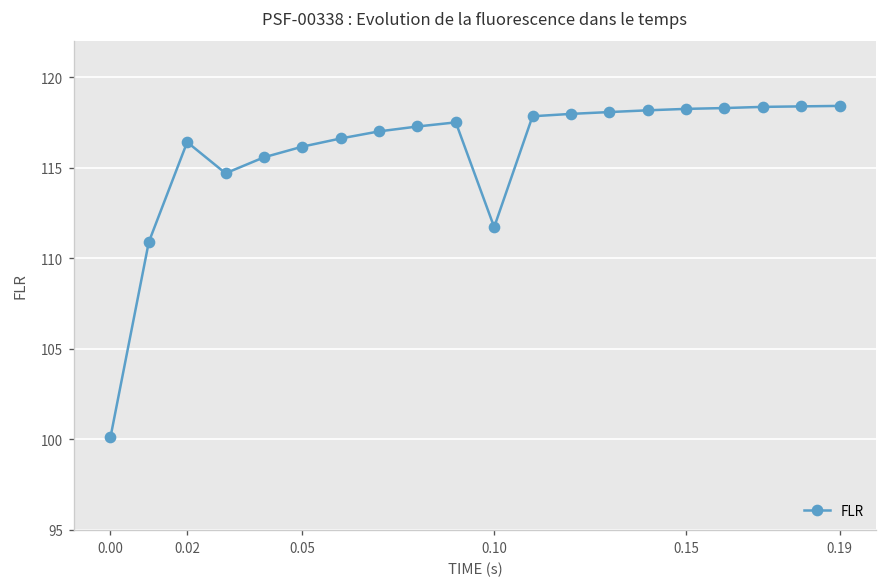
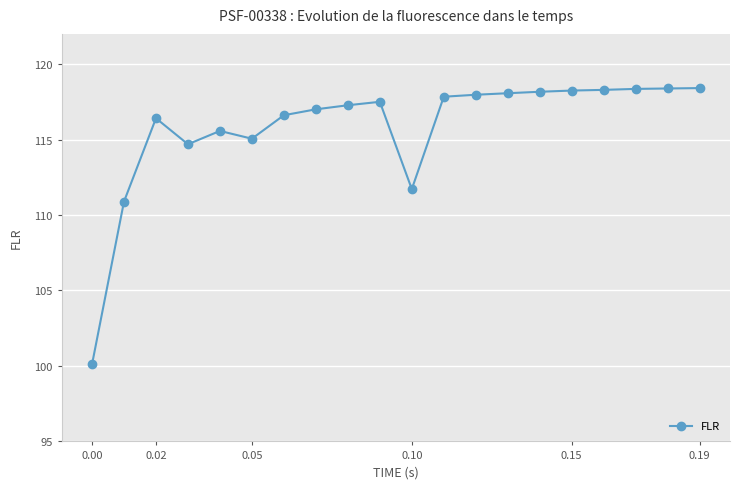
  {
    "0.00": 100.1,
    "0.02": 116.4,
-   "0.05": 116.2,
+   "0.05": 115.1,
    "0.10": 111.7,
    "0.15": 118.2,
    "0.19": 118.4
  }
